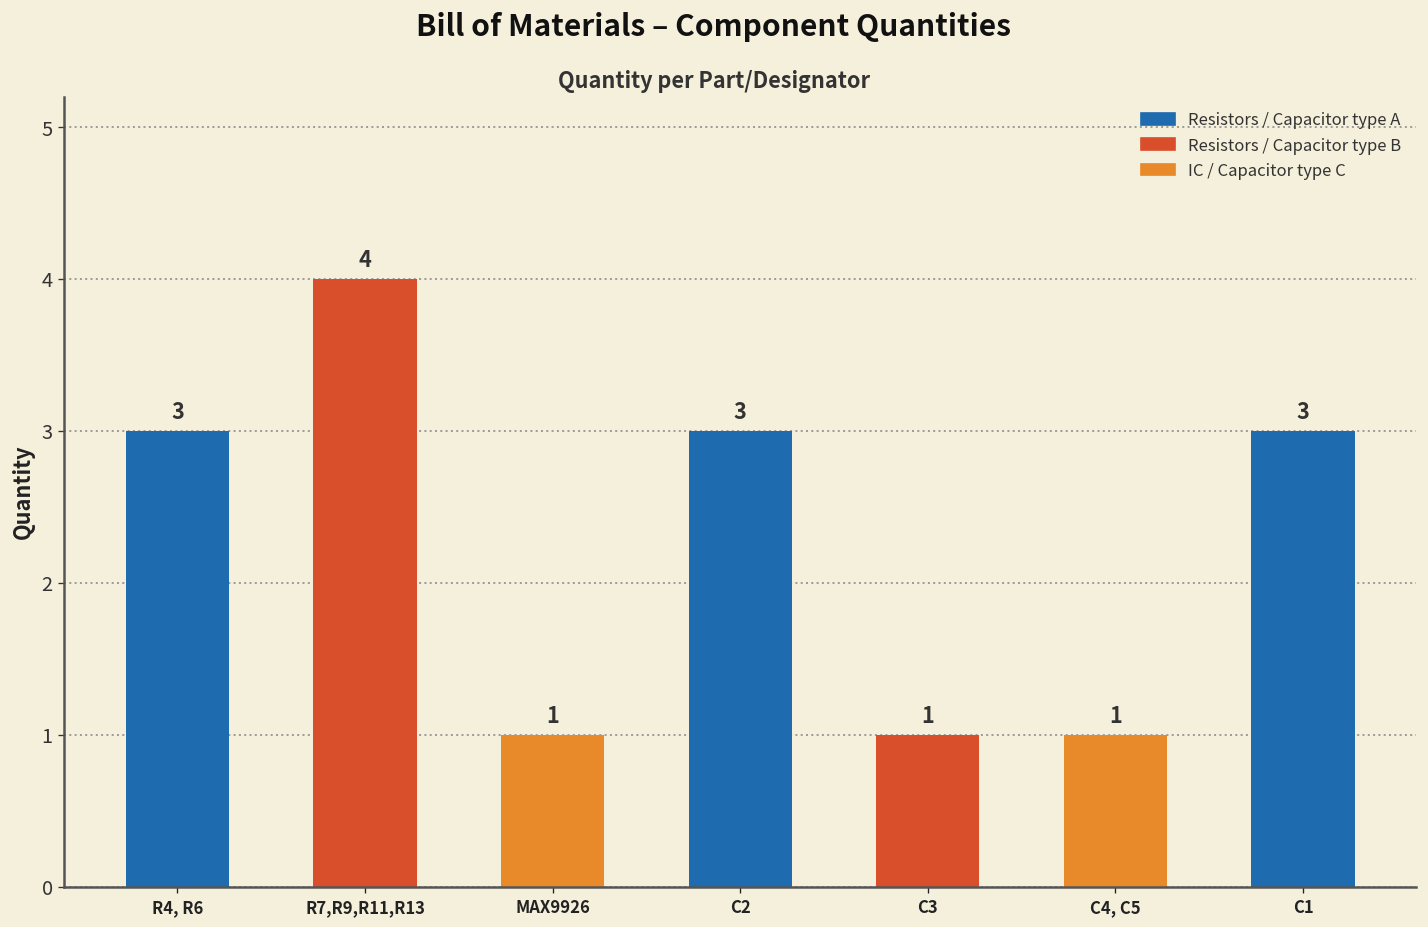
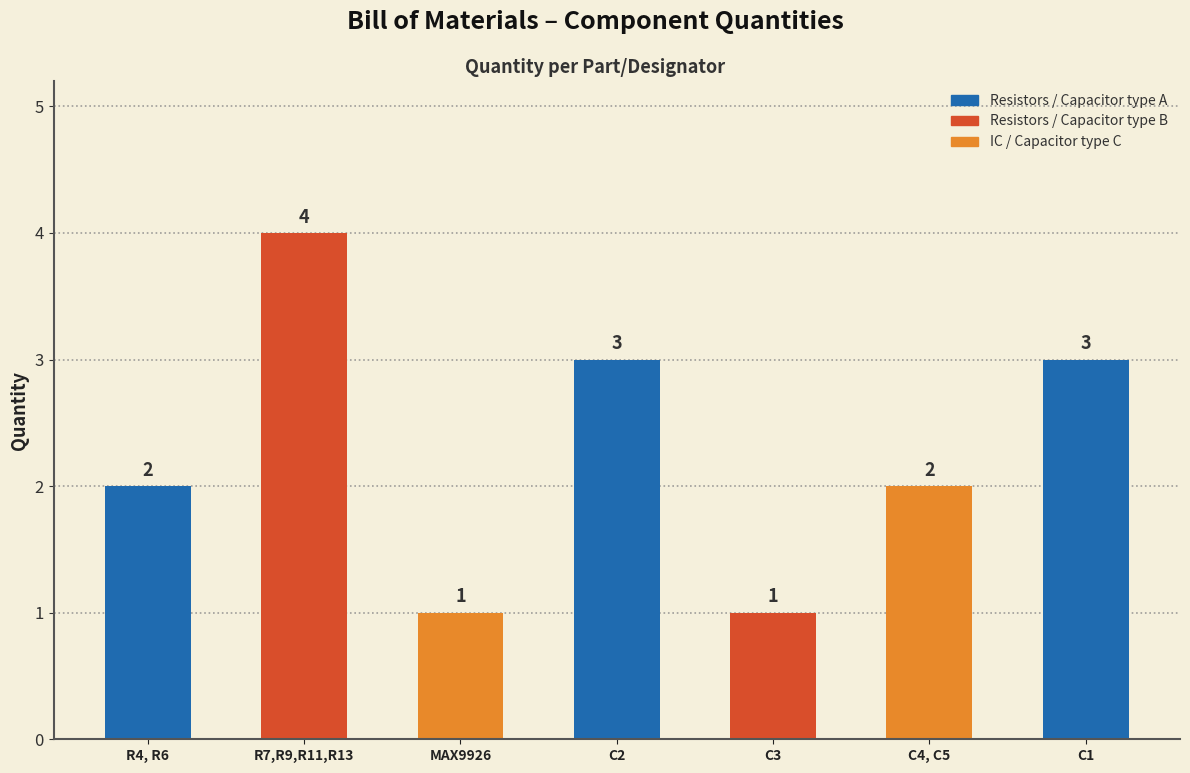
  {
-   "R4, R6": 3,
+   "R4, R6": 2,
    "R7,R9,R11,R13": 4,
    "MAX9926": 1,
    "C2": 3,
    "C3": 1,
-   "C4, C5": 1,
+   "C4, C5": 2,
    "C1": 3
  }
